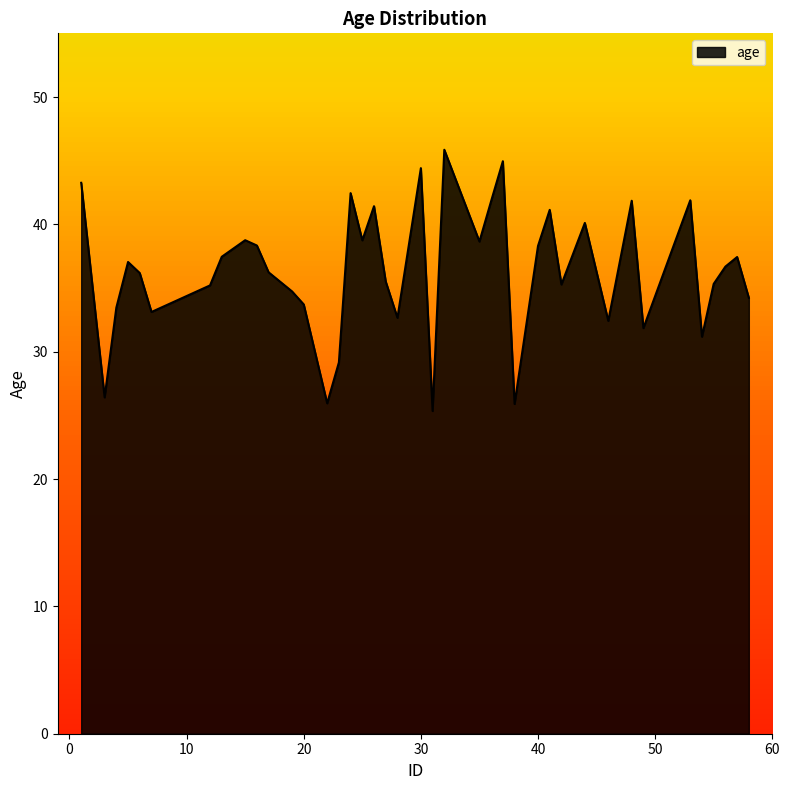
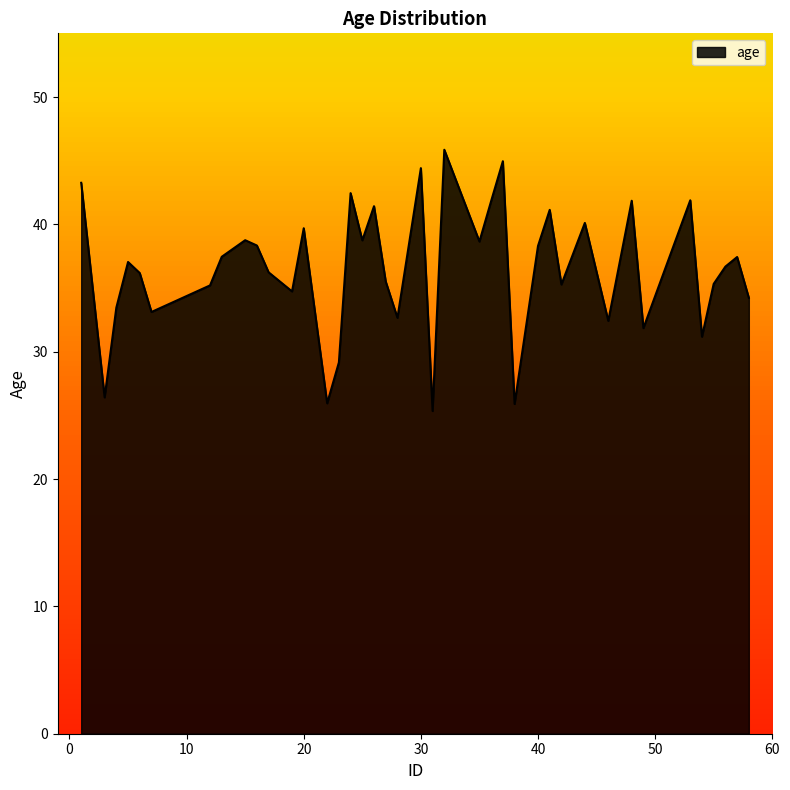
  {
-   "20": 33.7,
+   "20": 39.7,
    "30": 44.4,
    "40": 38.3
  }
